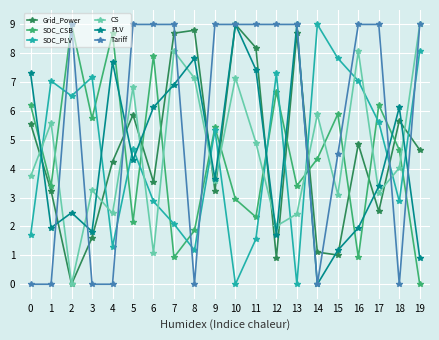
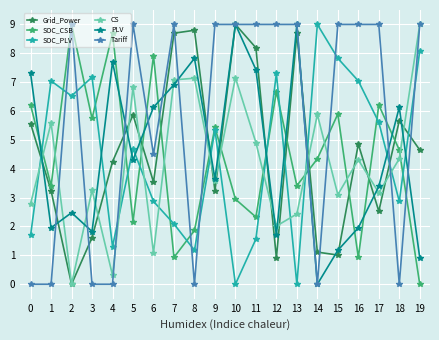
  {
    "CS": {
-     "0": 3.7,
+     "0": 2.8,
      "1": 5.6,
      "3": 3.3,
-     "4": 2.5,
+     "4": 0.3,
      "5": 6.8,
      "6": 1.1,
-     "7": 8.1,
+     "7": 7.1,
      "8": 7.1,
      "10": 7.2,
      "11": 4.9,
      "12": 2.0,
      "13": 2.4,
      "14": 5.9,
      "15": 3.1,
-     "16": 8.1,
+     "16": 4.3,
      "17": 3.2,
-     "18": 4.0
+     "18": 4.3
    },
    "Tariff": {
      "0": 0.0,
      "1": 0.0,
      "3": 0.0,
      "4": 0.0,
      "5": 9.0,
-     "6": 9.0,
+     "6": 4.5,
      "7": 9.0,
      "8": 0.0,
      "9": 9.0,
      "11": 9.0,
      "12": 9.0,
-     "15": 4.5,
+     "15": 9.0,
      "16": 9.0,
      "17": 9.0,
      "18": 0.0
    }
  }
